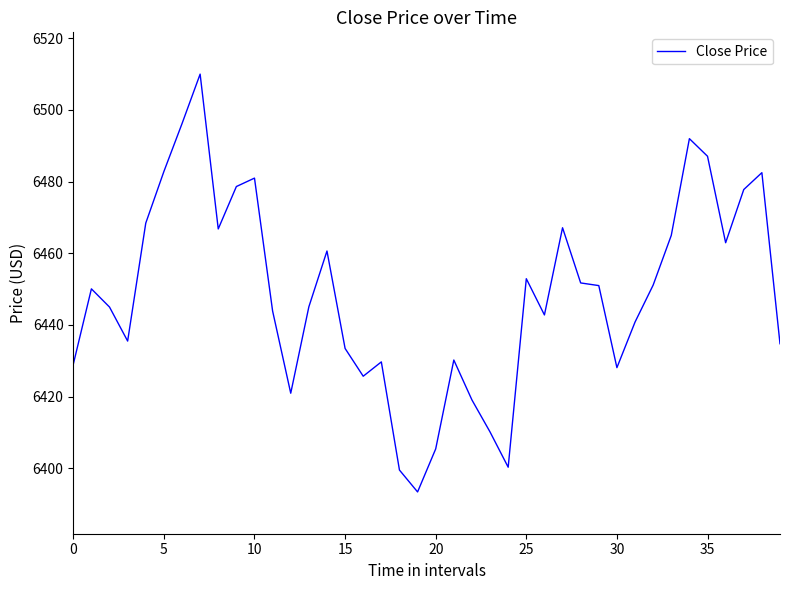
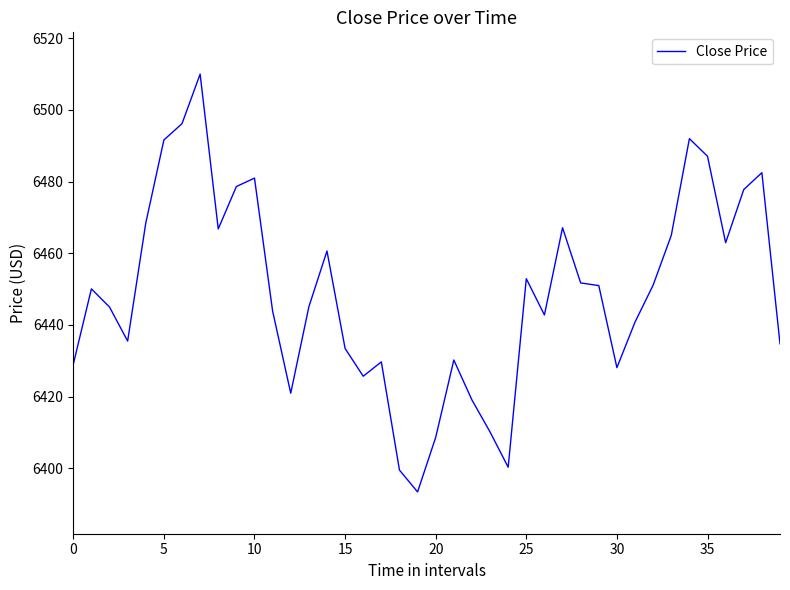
  {
    "0": 6429,
-   "5": 6483,
+   "5": 6492,
    "10": 6481,
    "15": 6433,
-   "20": 6405,
+   "20": 6409,
    "25": 6453,
    "30": 6428,
    "35": 6487
  }
